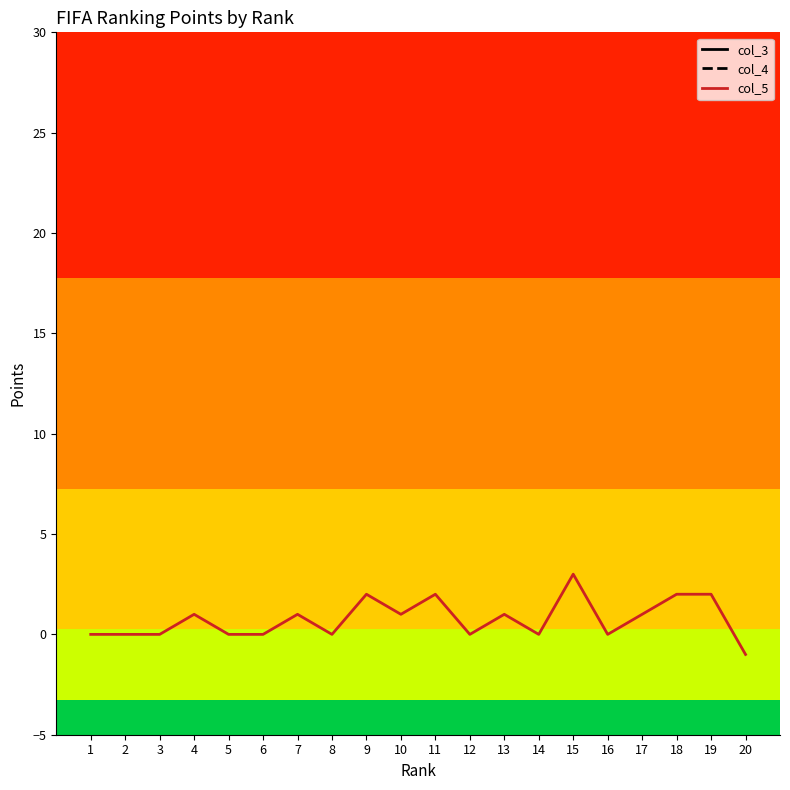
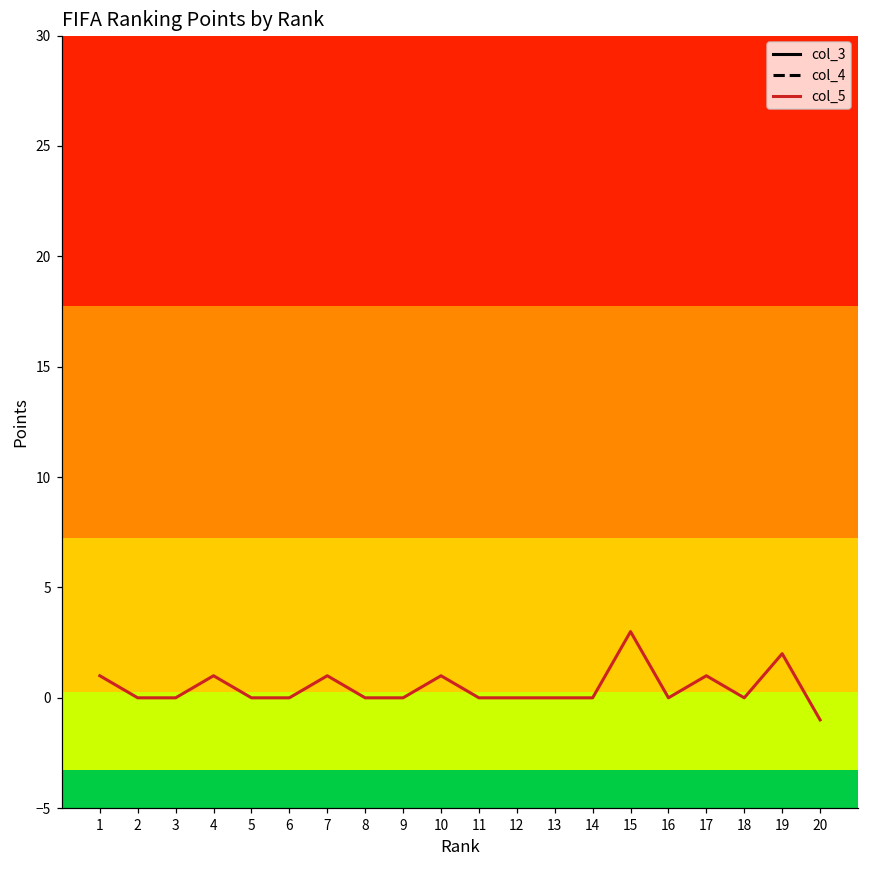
  {
    "col_5": {
-     "1": 0,
+     "1": 1,
      "2": 0,
      "3": 0,
      "4": 1,
      "5": 0,
      "6": 0,
      "7": 1,
      "8": 0,
-     "9": 2,
+     "9": 0,
      "10": 1,
-     "11": 2,
+     "11": 0,
      "12": 0,
-     "13": 1,
+     "13": 0,
      "14": 0,
      "15": 3,
      "16": 0,
      "17": 1,
-     "18": 2,
+     "18": 0,
      "19": 2,
      "20": -1
    }
  }
